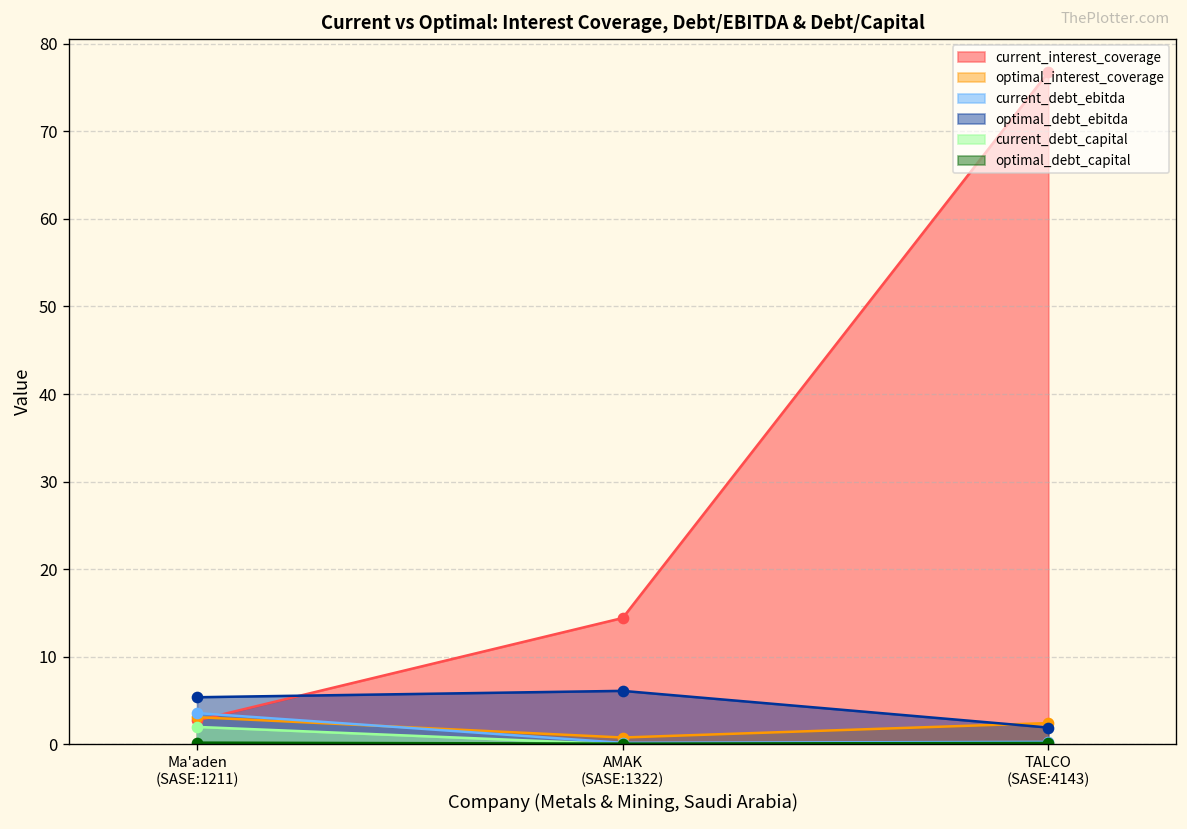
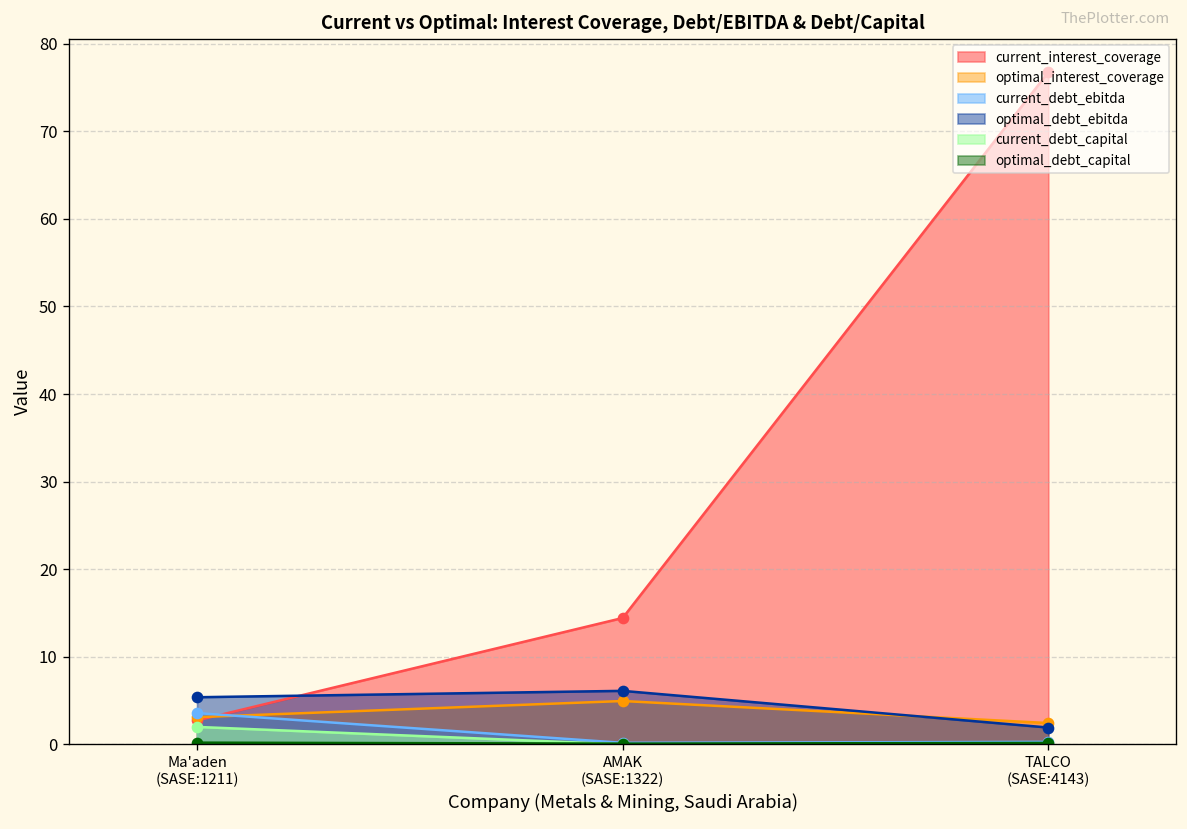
  {
    "current_interest_coverage": {
      "Ma'aden (SASE:1211)": 3,
      "AMAK (SASE:1322)": 14
    },
    "optimal_interest_coverage": {
      "Ma'aden (SASE:1211)": 3,
-     "AMAK (SASE:1322)": 1,
+     "AMAK (SASE:1322)": 5,
      "TALCO (SASE:4143)": 2
    },
    "current_debt_ebitda": {
      "Ma'aden (SASE:1211)": 4
    },
    "optimal_debt_ebitda": {
      "Ma'aden (SASE:1211)": 5,
      "AMAK (SASE:1322)": 6,
      "TALCO (SASE:4143)": 2
    },
    "current_debt_capital": {
      "Ma'aden (SASE:1211)": 2
    },
    "optimal_debt_capital": {
      "Ma'aden (SASE:1211)": 0
    }
  }
